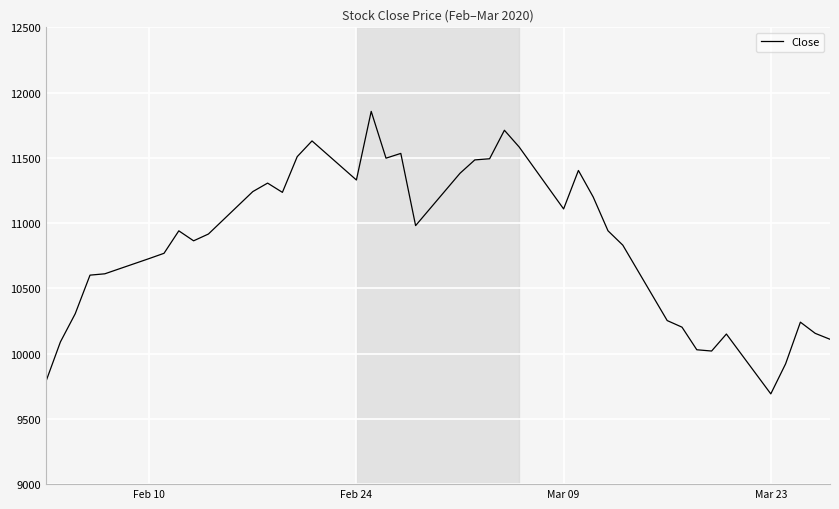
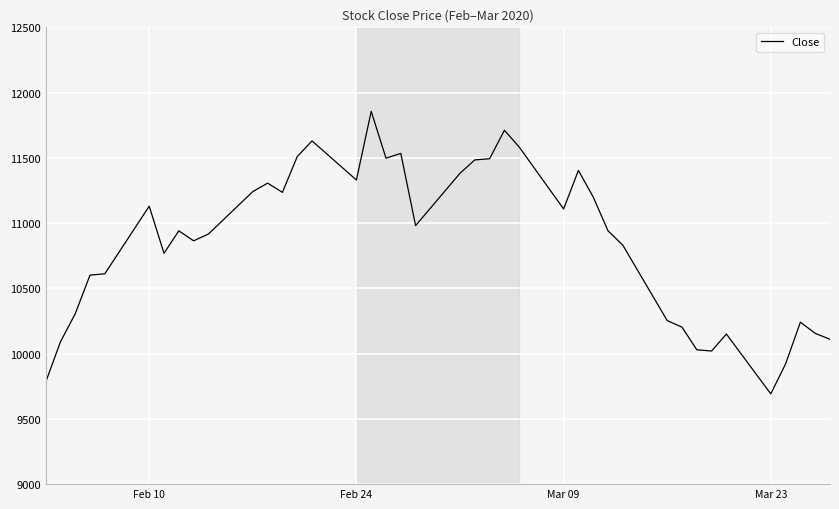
  {
-   "Feb 10": 10730,
+   "Feb 10": 11130,
    "Feb 24": 11330,
    "Mar 09": 11110,
    "Mar 23": 9690
  }
